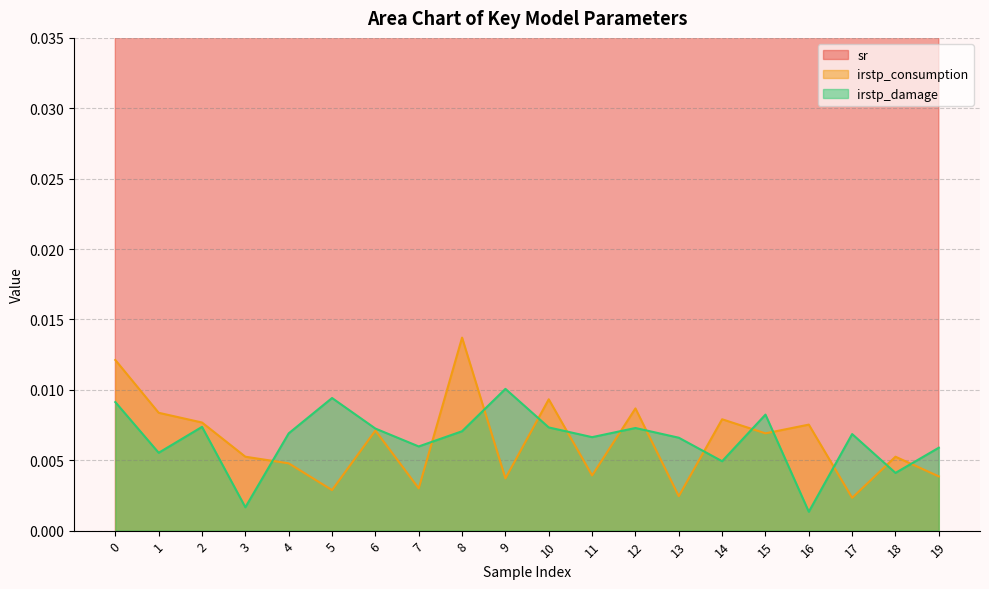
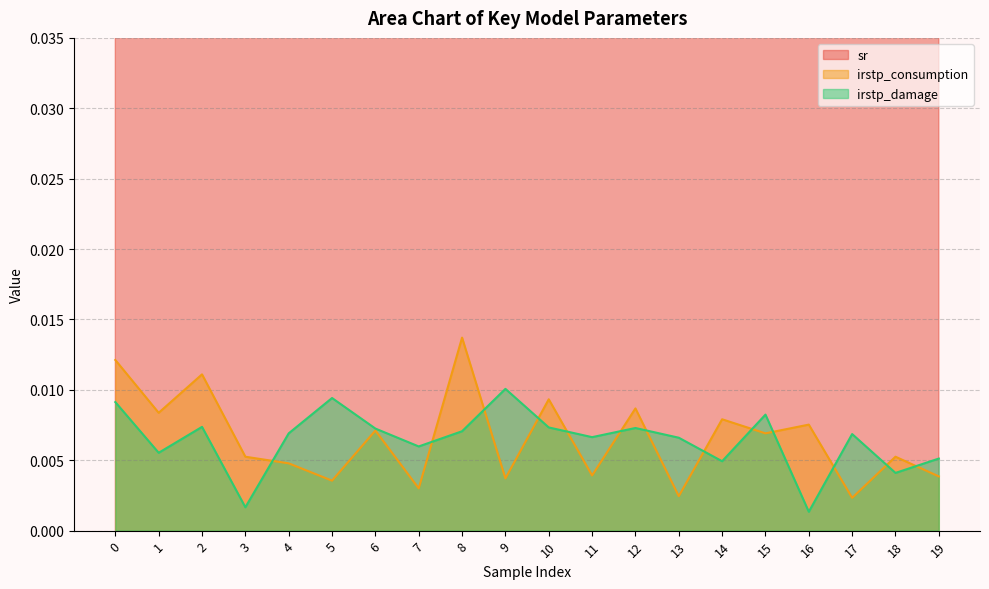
  {
    "irstp_consumption": {
      "0": 0.0121,
      "1": 0.0084,
-     "2": 0.0077,
+     "2": 0.0111,
      "3": 0.0053,
      "4": 0.0048,
-     "5": 0.0029,
+     "5": 0.0036,
      "7": 0.0030,
      "8": 0.0137,
      "9": 0.0037,
      "10": 0.0093,
      "11": 0.0039,
      "12": 0.0087,
      "13": 0.0025,
      "14": 0.0079,
      "15": 0.0069,
      "16": 0.0075,
      "17": 0.0023,
      "18": 0.0053,
      "19": 0.0039
    },
    "irstp_damage": {
      "0": 0.0091,
      "1": 0.0055,
      "2": 0.0074,
      "3": 0.0017,
      "4": 0.0069,
      "5": 0.0094,
      "7": 0.0060,
      "8": 0.0071,
      "9": 0.0101,
      "10": 0.0073,
      "11": 0.0066,
      "12": 0.0073,
      "13": 0.0066,
      "14": 0.0049,
      "15": 0.0082,
      "16": 0.0013,
      "17": 0.0069,
      "18": 0.0041,
-     "19": 0.0059
+     "19": 0.0051
    }
  }
